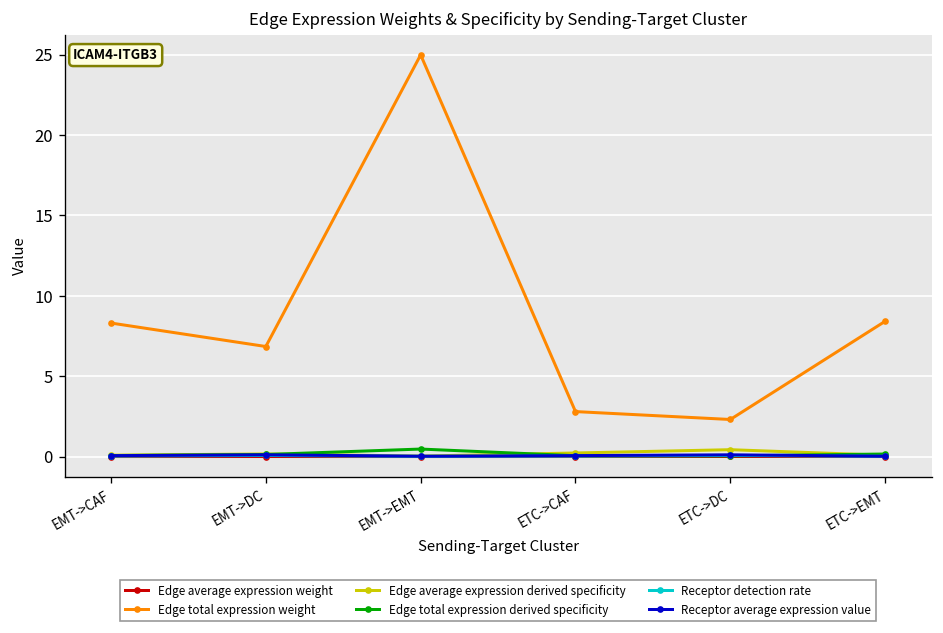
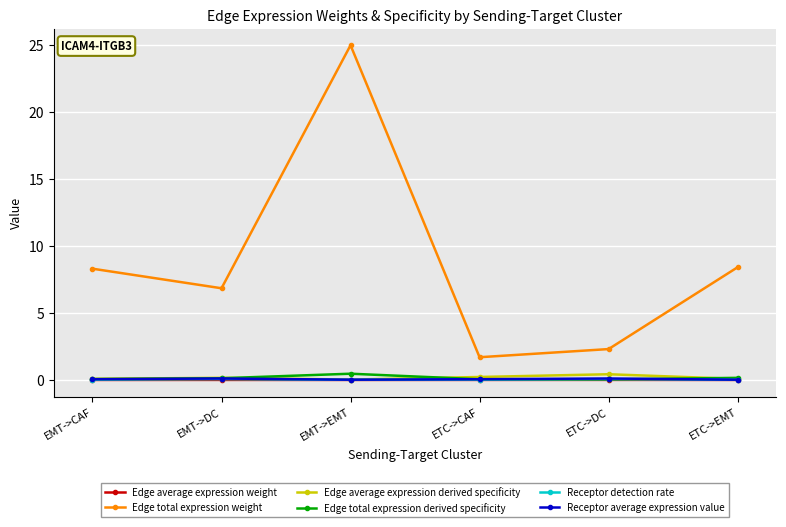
  {
    "Edge total expression weight": {
      "EMT->CAF": 8.3,
      "EMT->DC": 6.8,
      "EMT->EMT": 25.0,
-     "ETC->CAF": 2.8,
+     "ETC->CAF": 1.7,
      "ETC->DC": 2.3,
      "ETC->EMT": 8.4
    },
    "Edge average expression derived specificity": {
      "ETC->DC": 0.4
    },
    "Edge total expression derived specificity": {
      "EMT->EMT": 0.5
    }
  }
